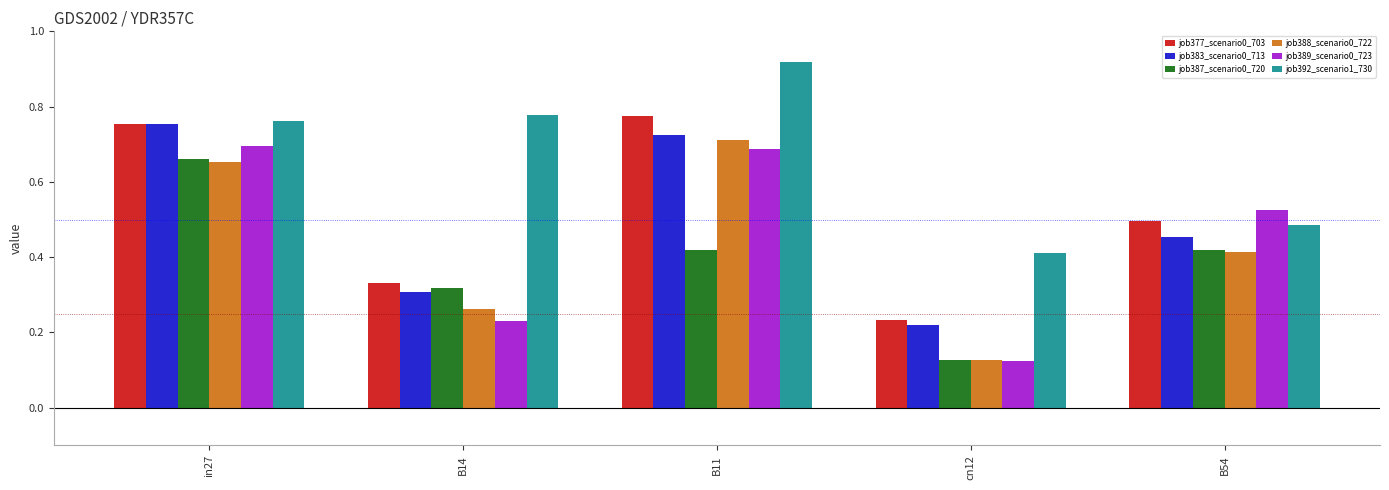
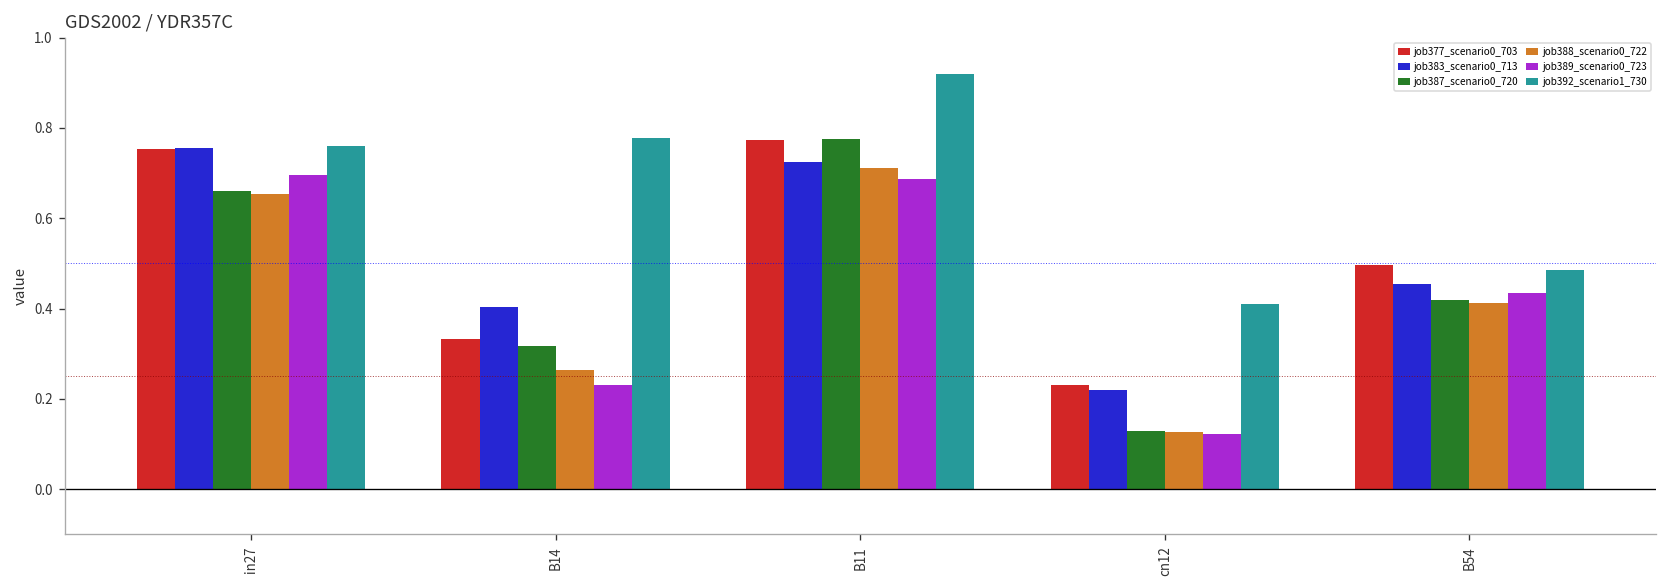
  {
    "job377_scenario0_703": {
      "in27": 0.75,
      "B14": 0.33,
      "B11": 0.77,
      "cn12": 0.23,
      "B54": 0.50
    },
    "job383_scenario0_713": {
      "in27": 0.76,
-     "B14": 0.31,
+     "B14": 0.40,
      "B11": 0.72,
      "cn12": 0.22,
      "B54": 0.45
    },
    "job387_scenario0_720": {
      "in27": 0.66,
      "B14": 0.32,
-     "B11": 0.42,
+     "B11": 0.77,
      "cn12": 0.13,
      "B54": 0.42
    },
    "job388_scenario0_722": {
      "in27": 0.65,
      "B14": 0.26,
      "B11": 0.71,
      "cn12": 0.13,
      "B54": 0.41
    },
    "job389_scenario0_723": {
      "in27": 0.70,
      "B14": 0.23,
      "B11": 0.69,
      "cn12": 0.12,
-     "B54": 0.53
+     "B54": 0.43
    },
    "job392_scenario1_730": {
      "in27": 0.76,
      "B14": 0.78,
      "B11": 0.92,
      "cn12": 0.41,
      "B54": 0.49
    }
  }
